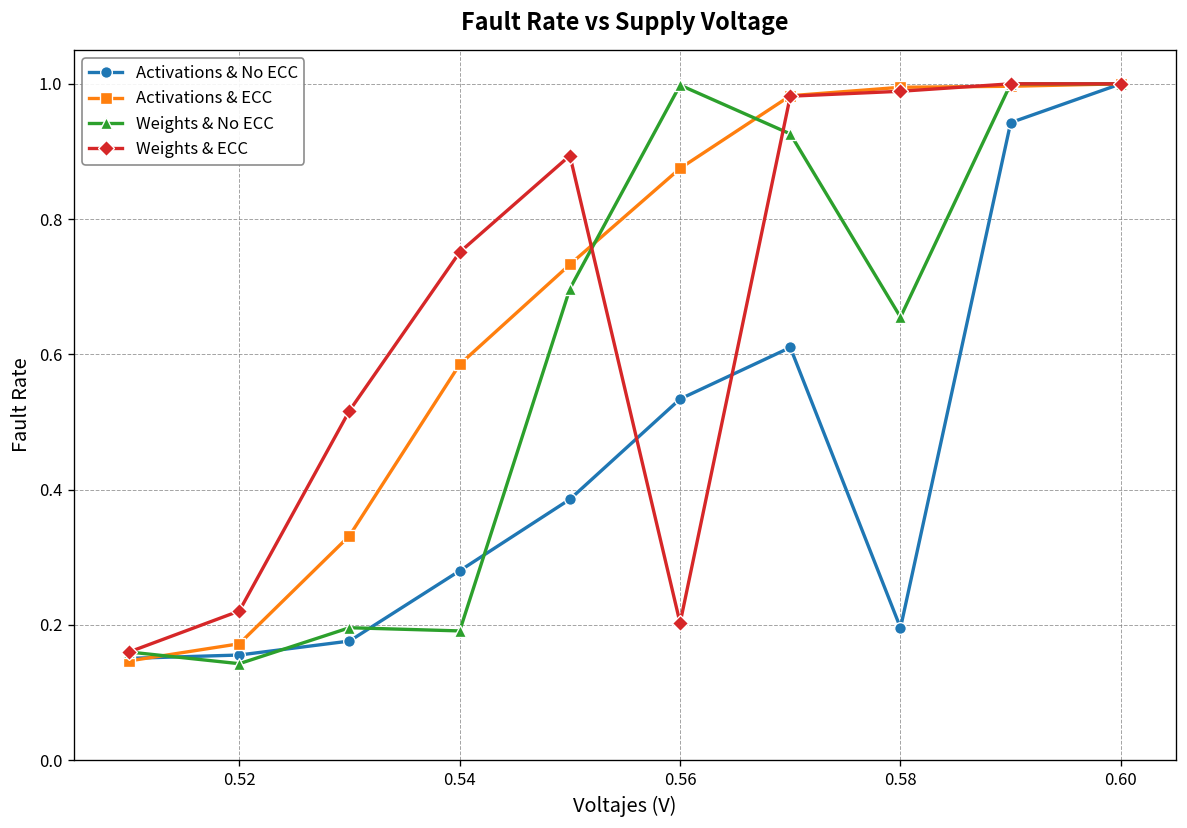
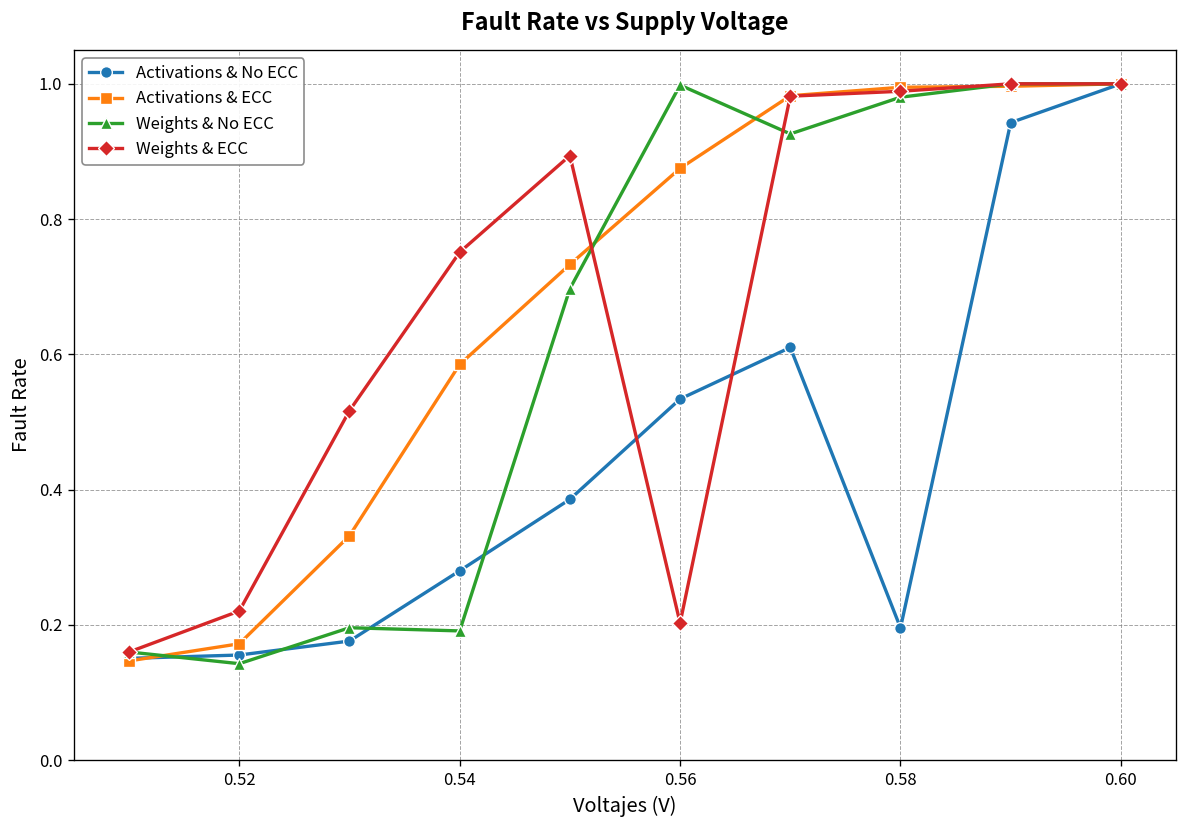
  {
    "Activations & No ECC": {
      "0.52": 0.16,
      "0.54": 0.28,
      "0.56": 0.53,
      "0.58": 0.20
    },
    "Activations & ECC": {
      "0.52": 0.17,
      "0.54": 0.59,
      "0.56": 0.88,
      "0.58": 0.99
    },
    "Weights & No ECC": {
      "0.52": 0.14,
      "0.54": 0.19,
      "0.56": 1.00,
-     "0.58": 0.65
+     "0.58": 0.98
    },
    "Weights & ECC": {
      "0.52": 0.22,
      "0.54": 0.75,
      "0.56": 0.20,
      "0.58": 0.99
    }
  }
